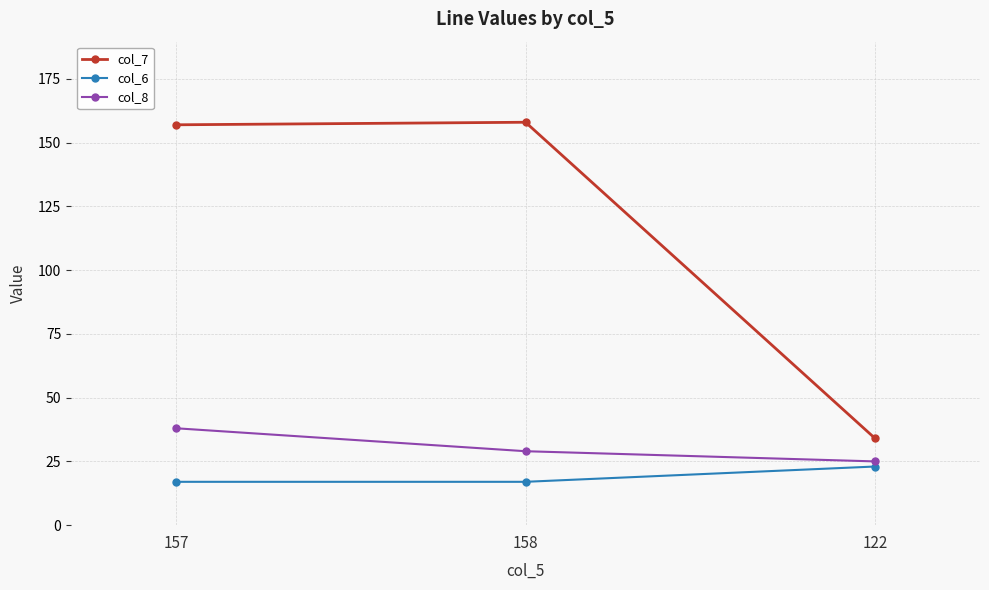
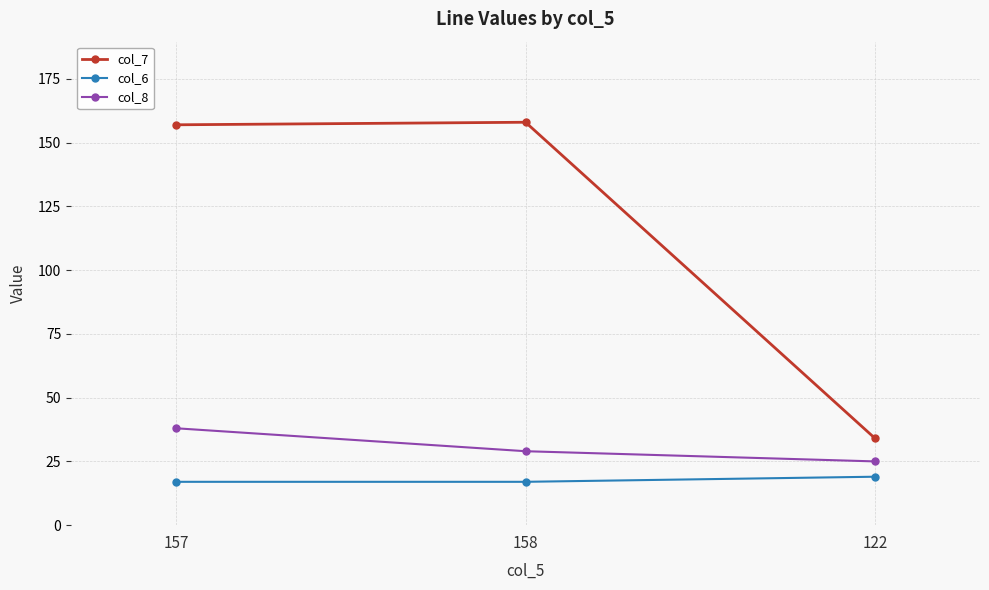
  {
    "col_7": {
      "157": 157,
      "158": 158,
      "122": 34
    },
    "col_6": {
      "157": 17,
      "158": 17,
-     "122": 23
+     "122": 19
    },
    "col_8": {
      "157": 38,
      "158": 29,
      "122": 25
    }
  }
